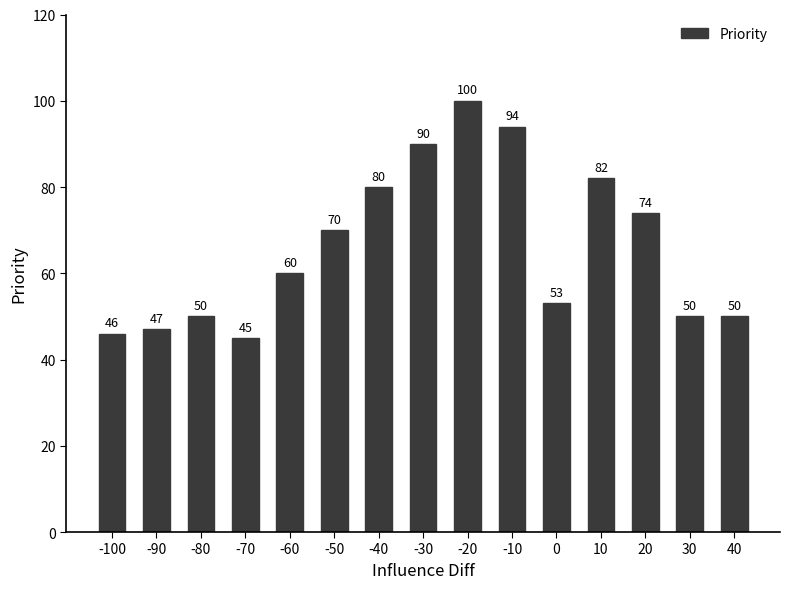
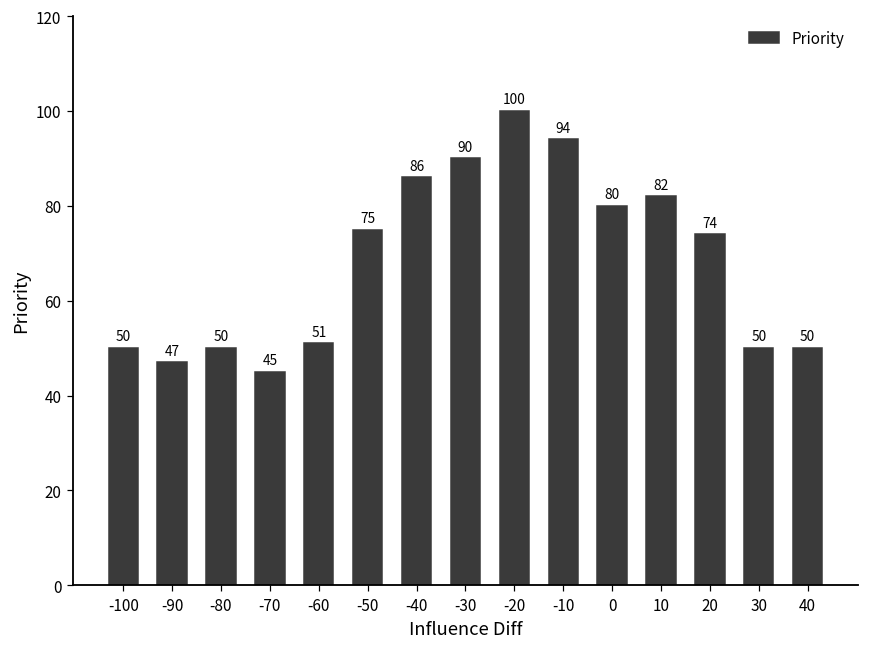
  {
-   "-100": 46,
+   "-100": 50,
    "-90": 47,
    "-80": 50,
    "-70": 45,
-   "-60": 60,
-   "-50": 70,
-   "-40": 80,
+   "-60": 51,
+   "-50": 75,
+   "-40": 86,
    "-30": 90,
    "-20": 100,
    "-10": 94,
-   "0": 53,
+   "0": 80,
    "10": 82,
    "20": 74,
    "30": 50,
    "40": 50
  }
